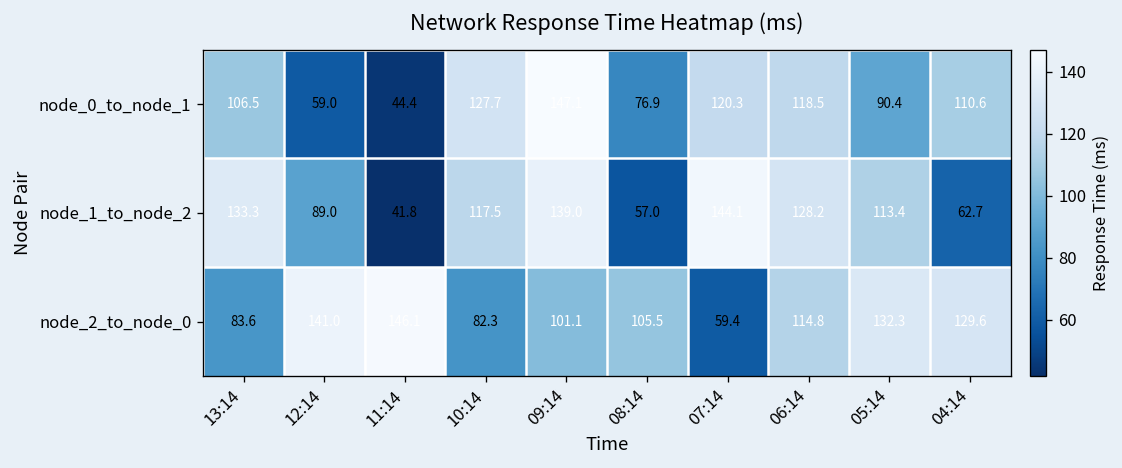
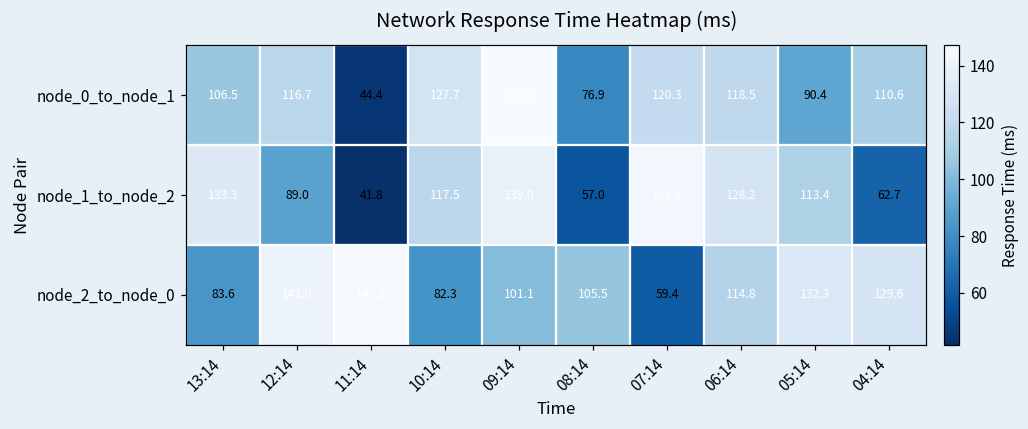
  {
    "node_0_to_node_1": {
      "13:14": 106.5,
-     "12:14": 59.0,
+     "12:14": 116.7,
      "11:14": 44.4,
      "08:14": 76.9,
      "07:14": 120.3,
      "06:14": 118.5,
      "05:14": 90.4,
      "04:14": 110.6
    },
    "node_1_to_node_2": {
      "12:14": 89.0,
      "11:14": 41.8,
      "10:14": 117.5,
      "08:14": 57.0,
      "05:14": 113.4,
      "04:14": 62.7
    },
    "node_2_to_node_0": {
      "13:14": 83.6,
      "10:14": 82.3,
      "09:14": 101.1,
      "08:14": 105.5,
      "07:14": 59.4,
      "06:14": 114.8
    }
  }
